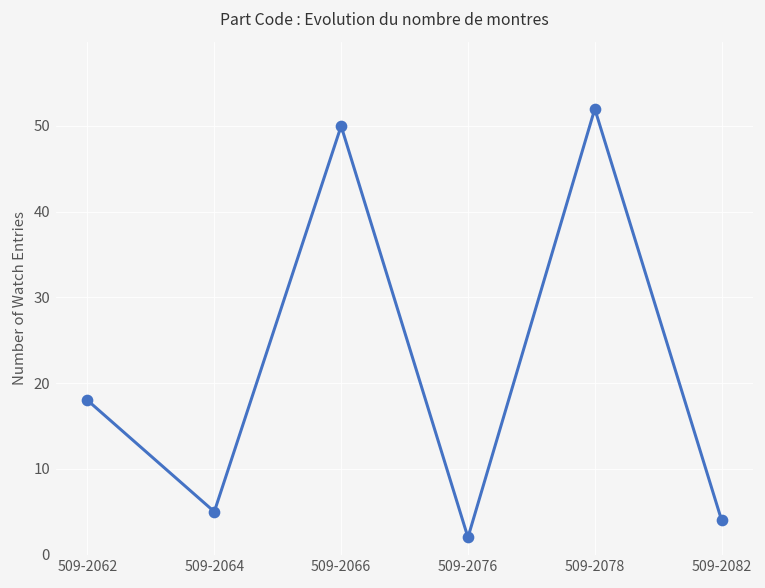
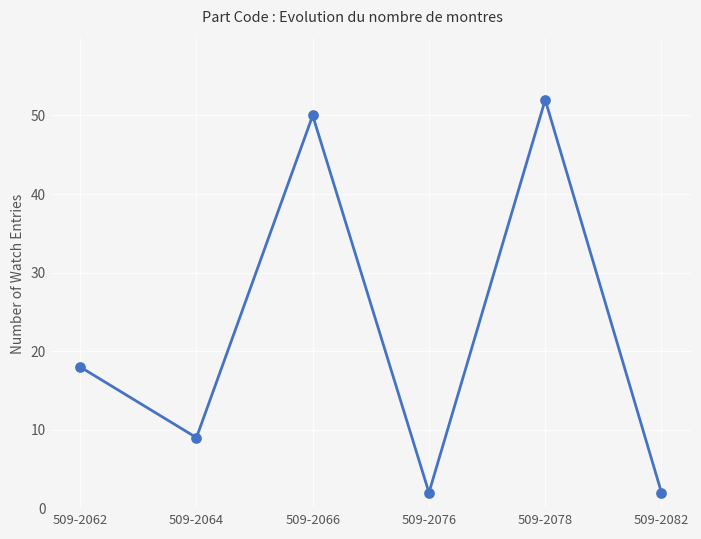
  {
    "509-2062": 18,
-   "509-2064": 5,
+   "509-2064": 9,
    "509-2066": 50,
    "509-2076": 2,
    "509-2078": 52,
-   "509-2082": 4
+   "509-2082": 2
  }
